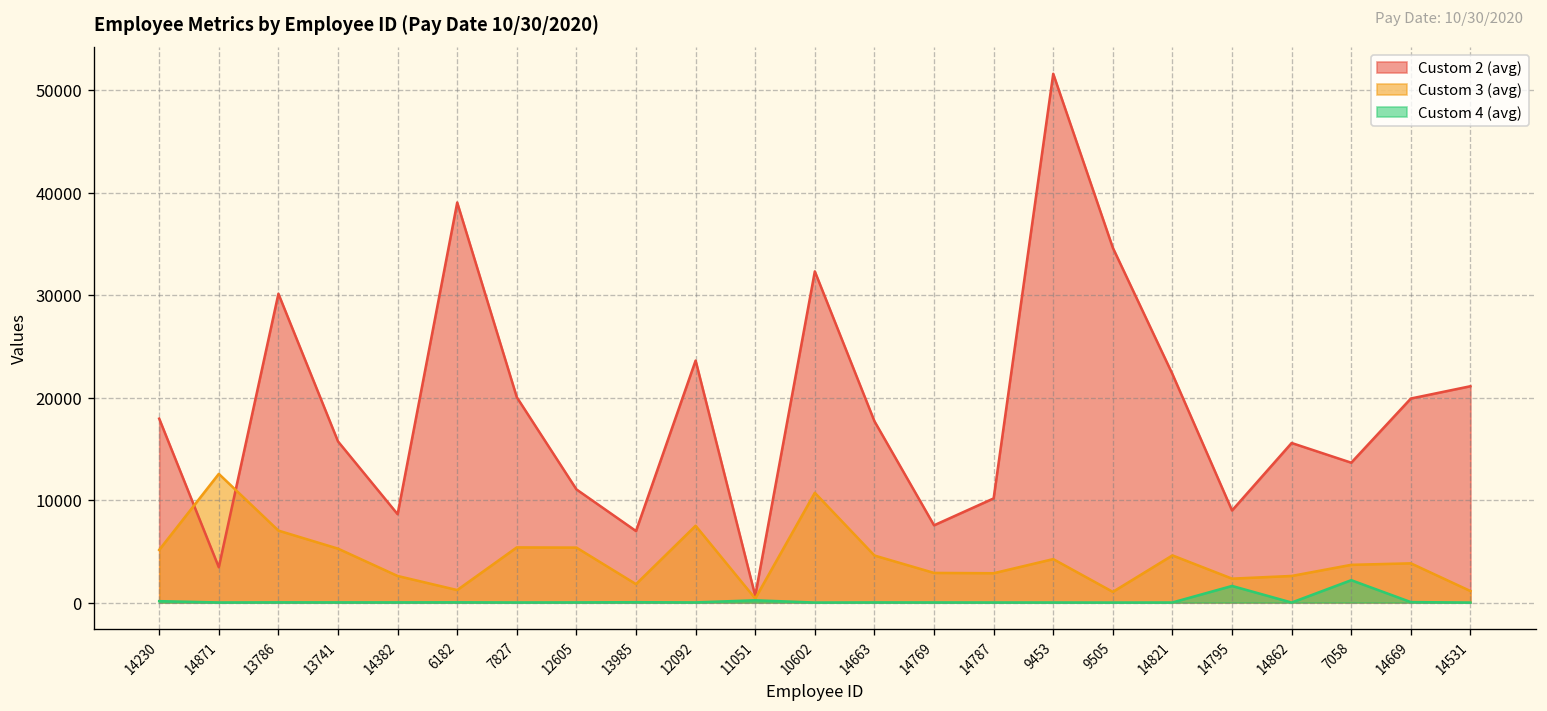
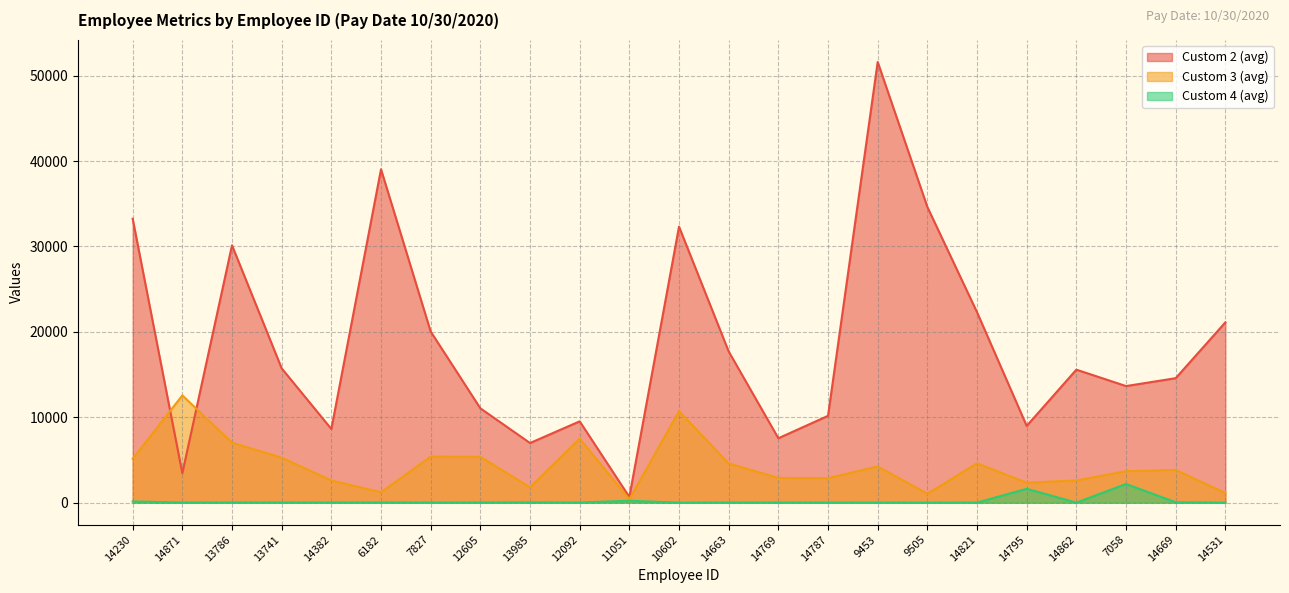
  {
    "Custom 2 (avg)": {
-     "14230": 18000,
+     "14230": 33000,
      "14871": 3000,
      "13786": 30000,
      "13741": 16000,
      "14382": 9000,
      "6182": 39000,
      "7827": 20000,
      "12605": 11000,
      "13985": 7000,
-     "12092": 24000,
+     "12092": 10000,
      "10602": 32000,
      "14663": 18000,
      "14769": 8000,
      "14787": 10000,
      "9453": 52000,
      "9505": 35000,
      "14821": 22000,
      "14795": 9000,
      "14862": 16000,
      "7058": 14000,
-     "14669": 20000,
+     "14669": 15000,
      "14531": 21000
    },
    "Custom 3 (avg)": {
      "14230": 5000,
      "14871": 13000,
      "13786": 7000,
      "13741": 5000,
      "14382": 3000,
      "6182": 1000,
      "7827": 5000,
      "12605": 5000,
      "13985": 2000,
      "12092": 7000,
      "10602": 11000,
      "14663": 5000,
      "14769": 3000,
      "14787": 3000,
      "9453": 4000,
      "9505": 1000,
      "14821": 5000,
      "14795": 2000,
      "14862": 3000,
      "7058": 4000,
      "14669": 4000,
      "14531": 1000
    },
    "Custom 4 (avg)": {
      "14230": 0,
      "14871": 0,
      "13786": 0,
      "13741": 0,
      "14382": 0,
      "6182": 0,
      "7827": 0,
      "12605": 0,
      "13985": 0,
      "12092": 0,
      "10602": 0,
      "14663": 0,
      "14769": 0,
      "14787": 0,
      "9453": 0,
      "9505": 0,
      "14821": 0,
      "14795": 2000,
      "14862": 0,
      "7058": 2000,
      "14669": 0,
      "14531": 0
    }
  }
